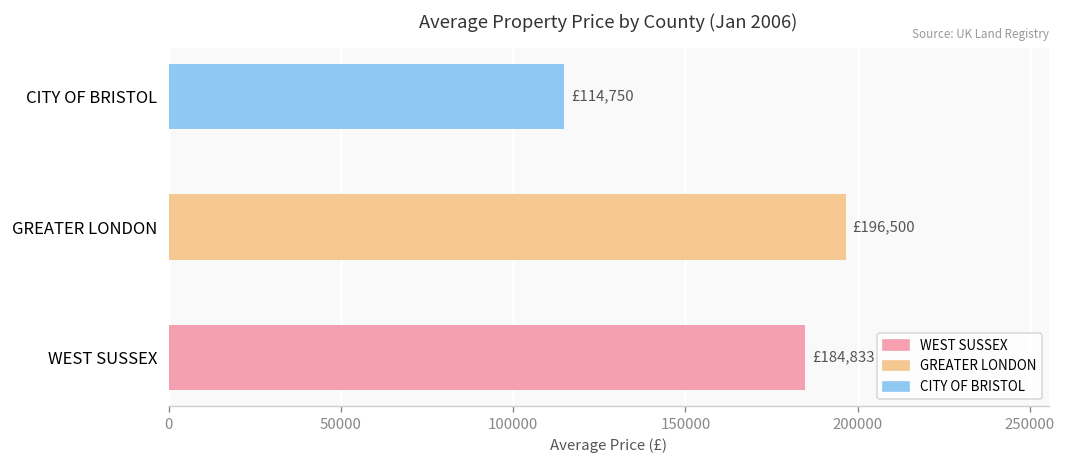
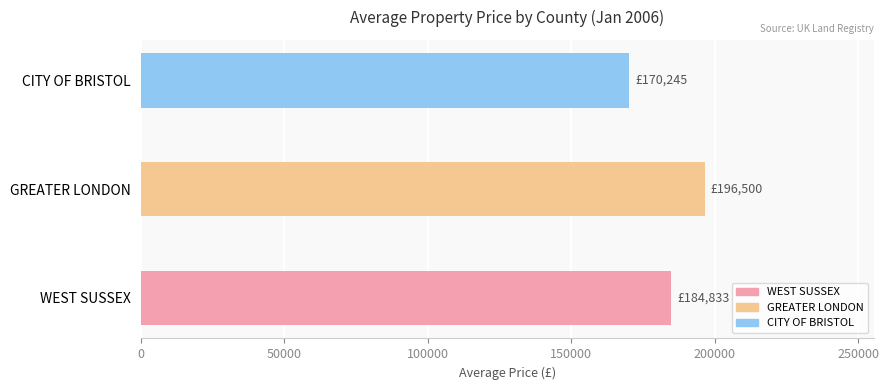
  {
-   "CITY OF BRISTOL": "£114,750",
+   "CITY OF BRISTOL": "£170,245",
    "GREATER LONDON": "£196,500",
    "WEST SUSSEX": "£184,833"
  }
